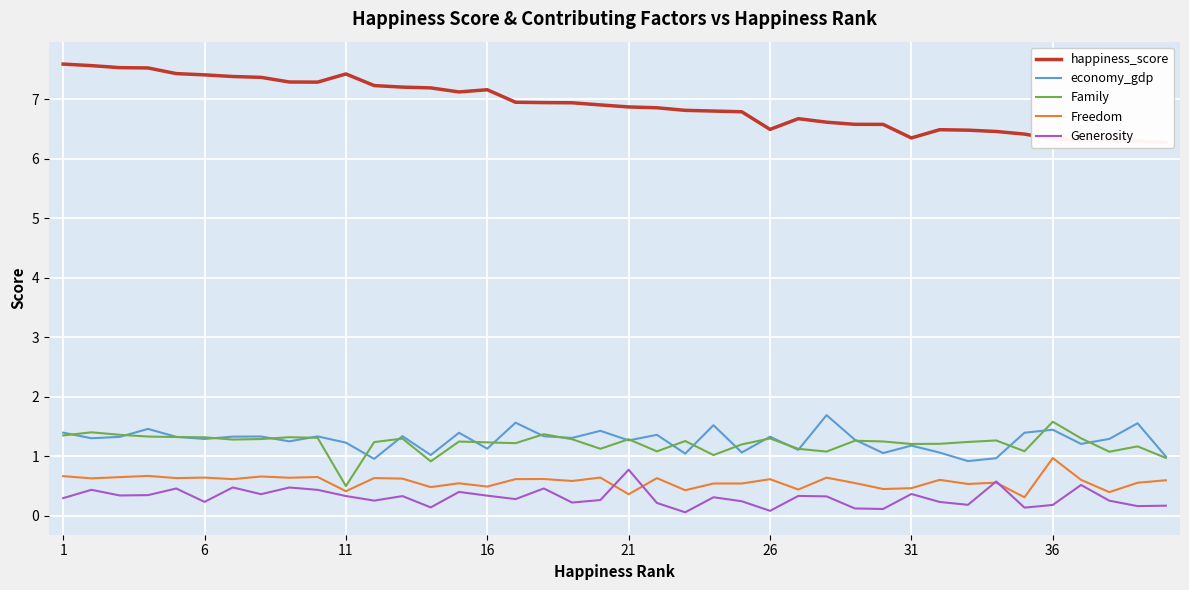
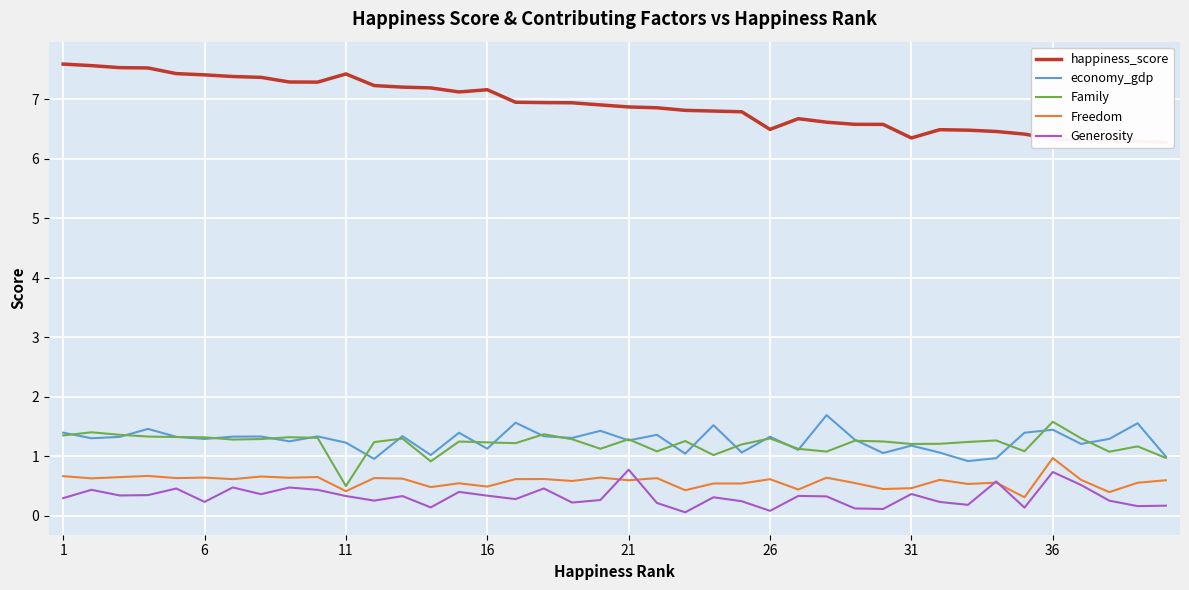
  {
    "happiness_score": {
      "1": 7.6,
      "6": 7.4,
      "11": 7.4,
      "16": 7.2,
      "21": 6.9,
      "26": 6.5,
      "31": 6.3
    },
    "economy_gdp": {
      "1": 1.4,
      "11": 1.2,
      "16": 1.1,
      "36": 1.4
    },
    "Family": {
      "1": 1.3,
      "11": 0.5,
      "16": 1.2,
      "36": 1.6
    },
    "Freedom": {
      "1": 0.7,
      "6": 0.6,
      "11": 0.4,
      "16": 0.5,
-     "21": 0.4,
+     "21": 0.6,
      "26": 0.6,
      "31": 0.5,
      "36": 1.0
    },
    "Generosity": {
      "1": 0.3,
      "6": 0.2,
      "11": 0.3,
      "16": 0.3,
      "21": 0.8,
      "26": 0.1,
      "31": 0.4,
-     "36": 0.2
+     "36": 0.7
    }
  }
